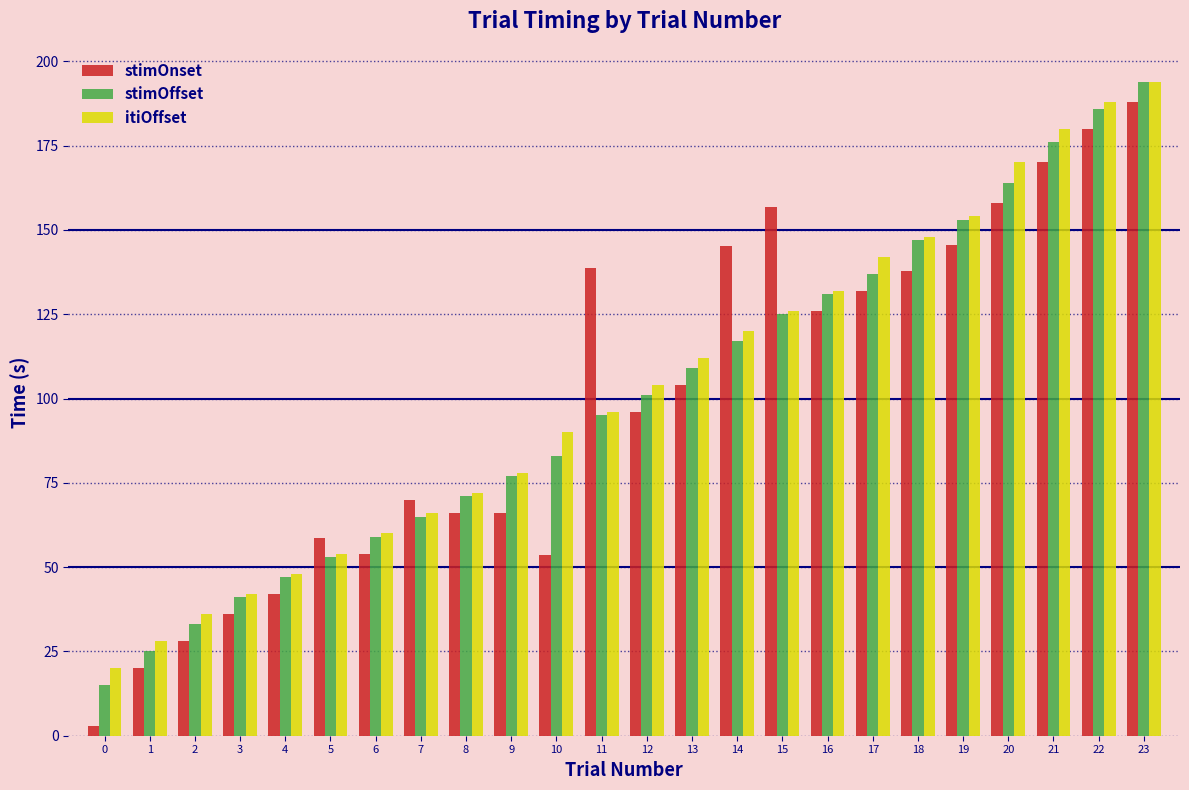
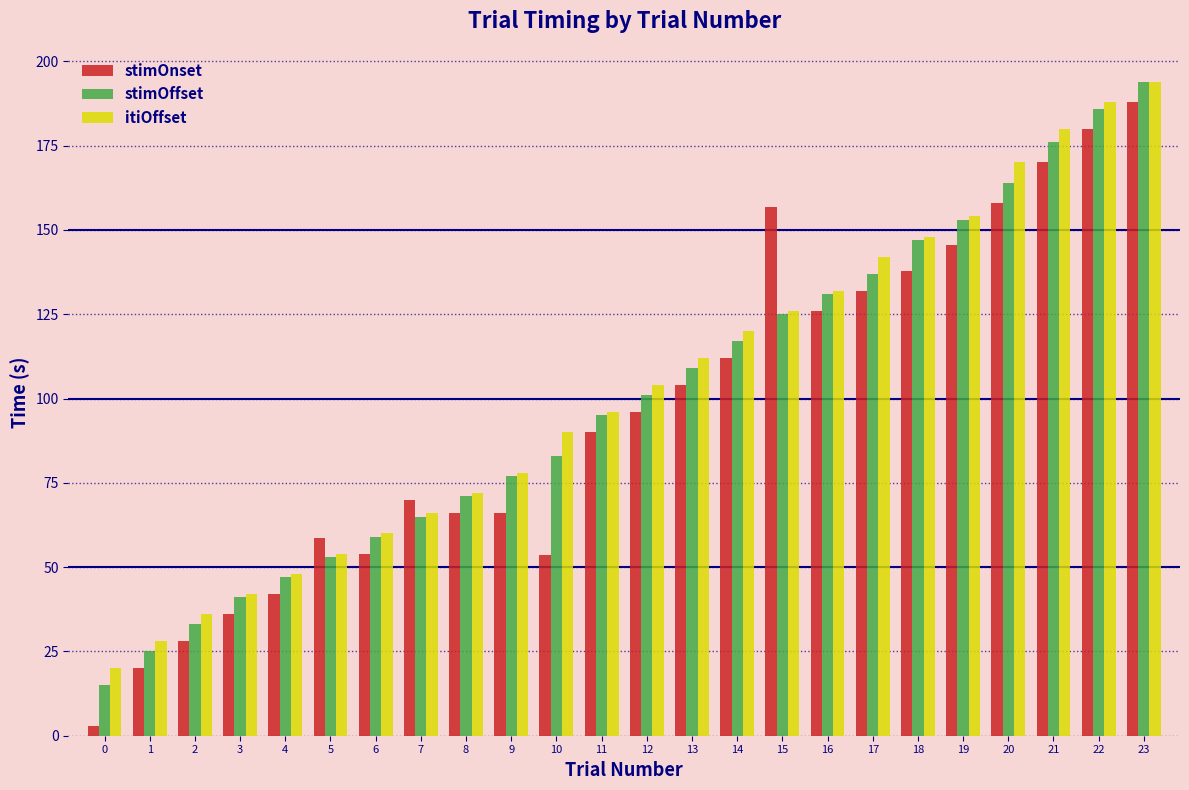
  {
    "stimOnset": {
      "0": 3,
      "1": 20,
      "2": 28,
      "3": 36,
      "4": 42,
      "5": 59,
      "6": 54,
      "7": 70,
      "8": 66,
      "9": 66,
      "10": 54,
-     "11": 139,
+     "11": 90,
      "12": 96,
      "13": 104,
-     "14": 145,
+     "14": 112,
      "15": 157,
      "16": 126,
      "17": 132,
      "18": 138,
      "19": 146,
      "20": 158,
      "21": 170,
      "22": 180,
      "23": 188
    },
    "stimOffset": {
      "0": 15,
      "1": 25,
      "2": 33,
      "3": 41,
      "4": 47,
      "5": 53,
      "6": 59,
      "7": 65,
      "8": 71,
      "9": 77,
      "10": 83,
      "11": 95,
      "12": 101,
      "13": 109,
      "14": 117,
      "15": 125,
      "16": 131,
      "17": 137,
      "18": 147,
      "19": 153,
      "20": 164,
      "21": 176,
      "22": 186,
      "23": 194
    },
    "itiOffset": {
      "0": 20,
      "1": 28,
      "2": 36,
      "3": 42,
      "4": 48,
      "5": 54,
      "6": 60,
      "7": 66,
      "8": 72,
      "9": 78,
      "10": 90,
      "11": 96,
      "12": 104,
      "13": 112,
      "14": 120,
      "15": 126,
      "16": 132,
      "17": 142,
      "18": 148,
      "19": 154,
      "20": 170,
      "21": 180,
      "22": 188,
      "23": 194
    }
  }
